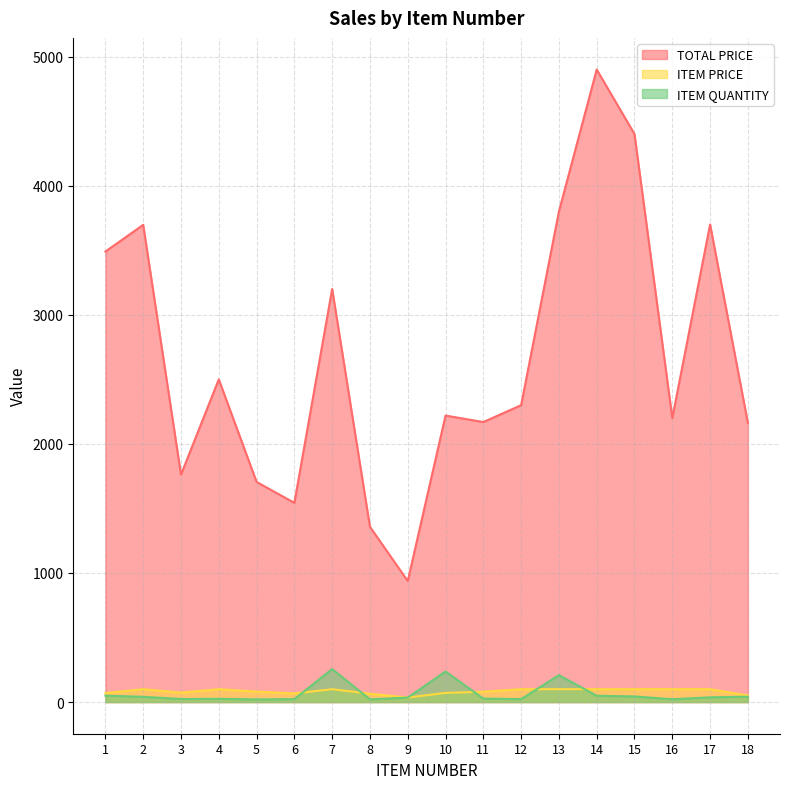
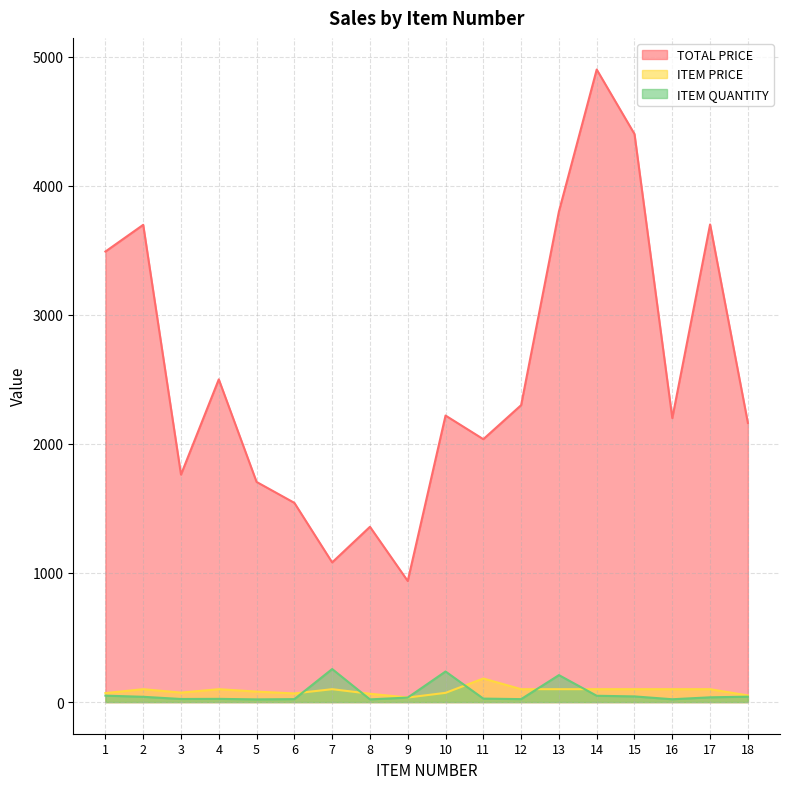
  {
    "TOTAL PRICE": {
      "1": 3490,
      "2": 3700,
      "3": 1760,
      "4": 2500,
      "5": 1710,
      "6": 1540,
-     "7": 3200,
+     "7": 1080,
      "8": 1360,
      "9": 940,
      "10": 2220,
-     "11": 2170,
+     "11": 2040,
      "12": 2300,
      "13": 3800,
      "14": 4900,
      "15": 4400,
      "16": 2200,
      "17": 3700,
      "18": 2160
    },
    "ITEM PRICE": {
      "2": 100,
      "3": 70,
      "4": 100,
      "5": 80,
      "6": 70,
      "7": 100,
      "8": 60,
      "10": 70,
-     "11": 80,
+     "11": 180,
      "12": 100,
      "13": 100,
      "14": 100,
      "15": 100,
      "16": 100,
      "17": 100
    },
    "ITEM QUANTITY": {
      "2": 40,
      "3": 20,
      "4": 30,
      "5": 20,
      "6": 20,
      "7": 260,
      "8": 20,
      "10": 240,
      "11": 30,
      "12": 20,
      "13": 210,
      "14": 50,
      "15": 40,
      "16": 20,
      "17": 40
    }
  }
